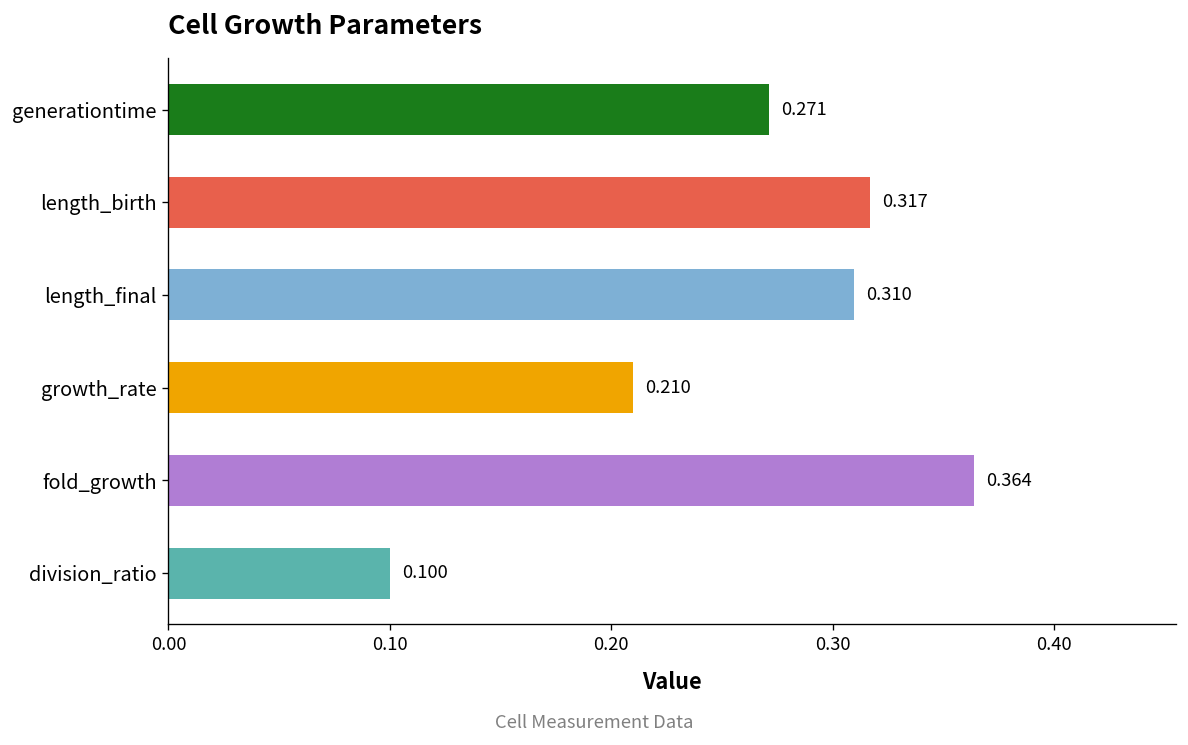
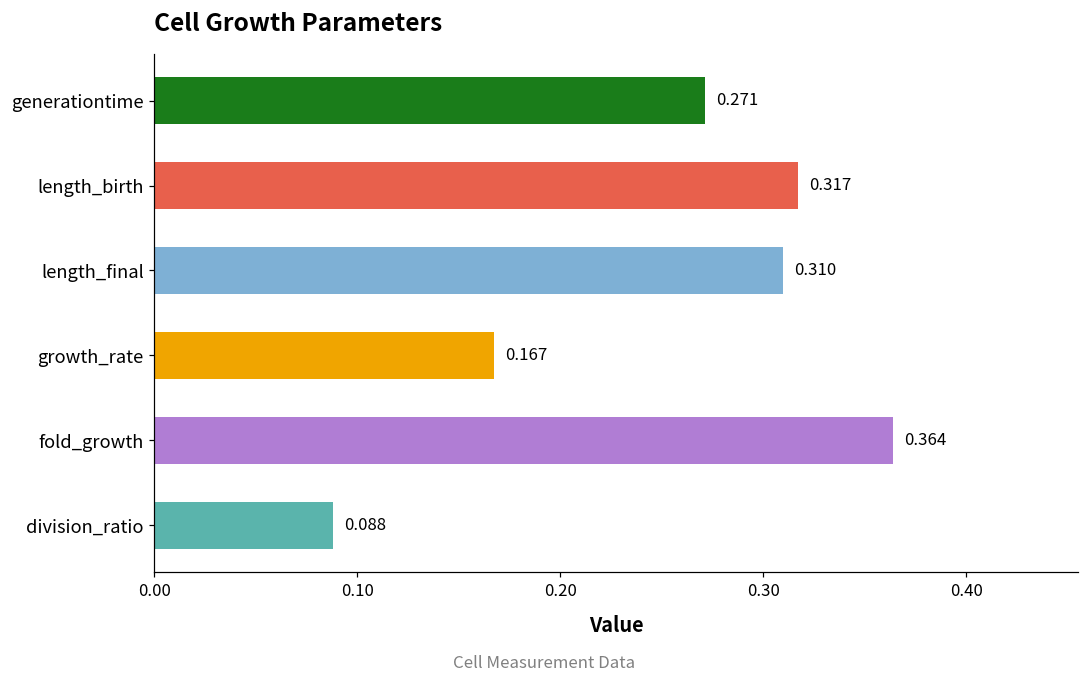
  {
    "generationtime": 0.271,
    "length_birth": 0.317,
    "length_final": 0.310,
-   "growth_rate": 0.210,
+   "growth_rate": 0.167,
    "fold_growth": 0.364,
-   "division_ratio": 0.100
+   "division_ratio": 0.088
  }
